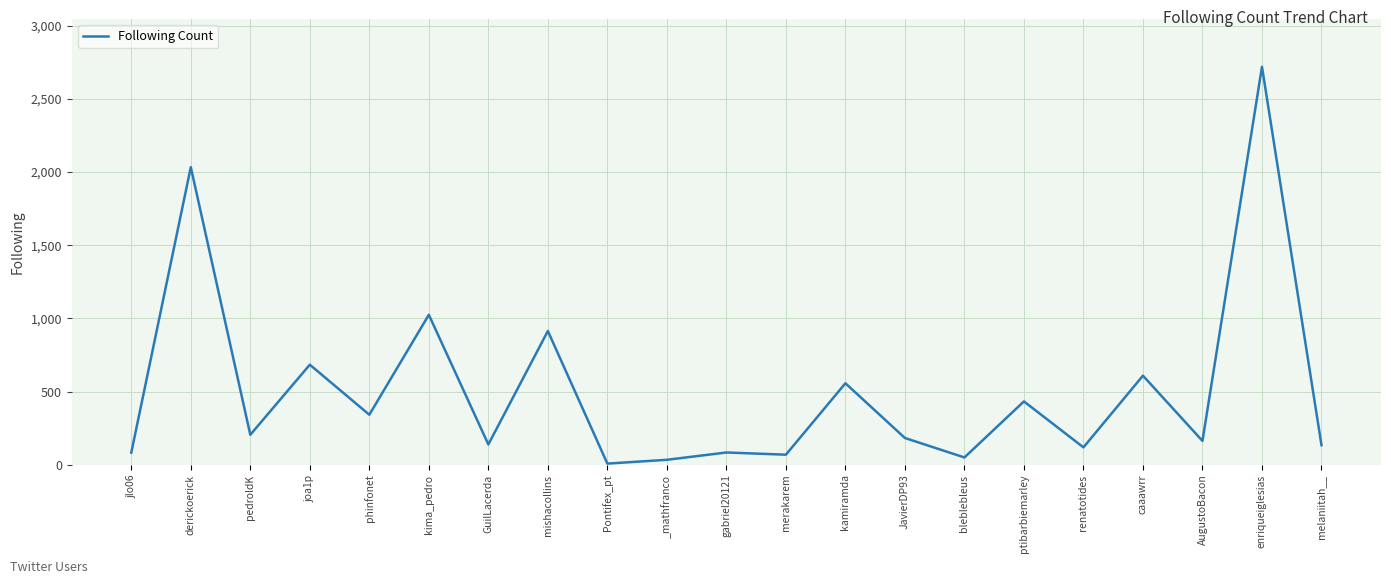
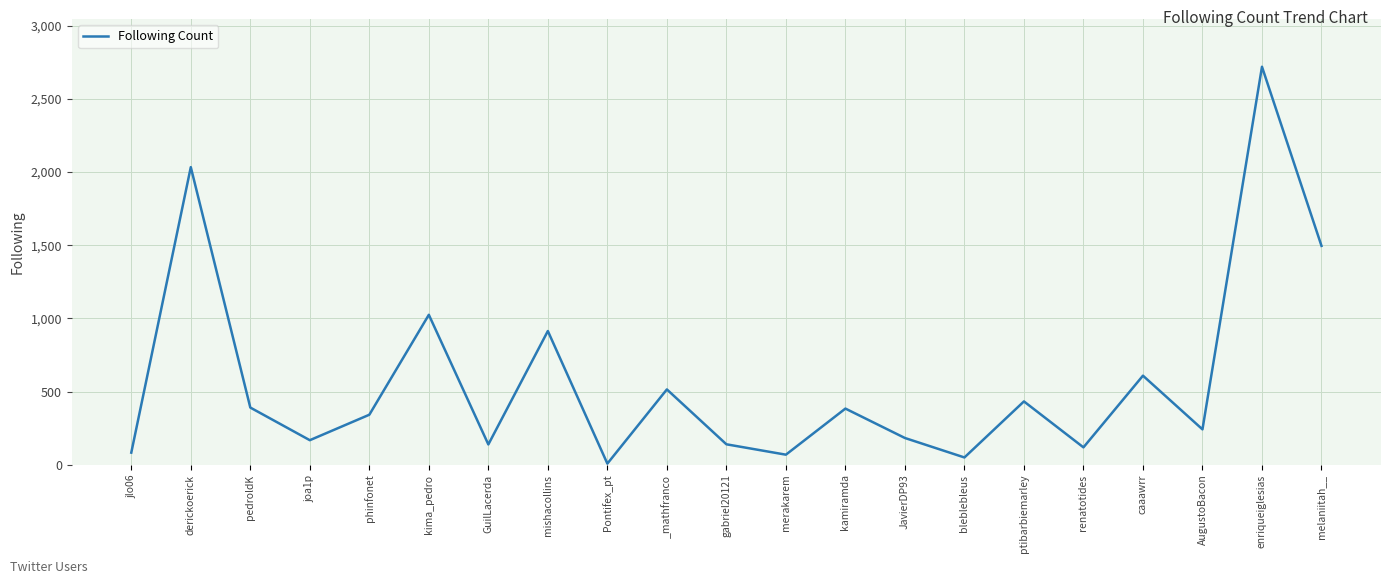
  {
    "jlo06": "80",
    "derickoerick": "2,030",
-   "pedroldK": "210",
-   "joa1p": "680",
+   "pedroldK": "390",
+   "joa1p": "170",
    "phinfonet": "340",
    "kima_pedro": "1,030",
    "GuilLacerda": "140",
    "mishacollins": "910",
    "Pontifex_pt": "10",
-   "_mathfranco": "30",
-   "gabriel20121": "80",
+   "_mathfranco": "520",
+   "gabriel20121": "140",
    "merakarem": "70",
-   "kamiramda": "560",
+   "kamiramda": "380",
    "JavierDP93": "180",
    "bleblebleus": "50",
    "ptibarbiemarley": "430",
    "renatotides": "120",
    "caaawrr": "610",
-   "AugustoBacon": "160",
+   "AugustoBacon": "240",
    "enriqueiglesias": "2,720",
-   "melaniitah__": "130"
+   "melaniitah__": "1,500"
  }
